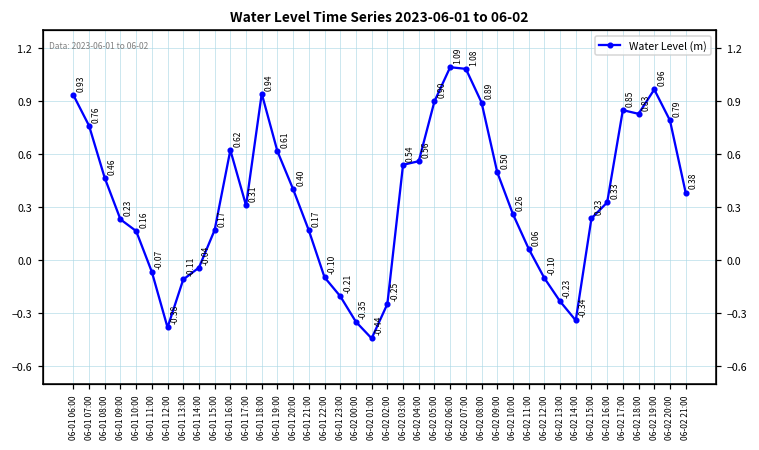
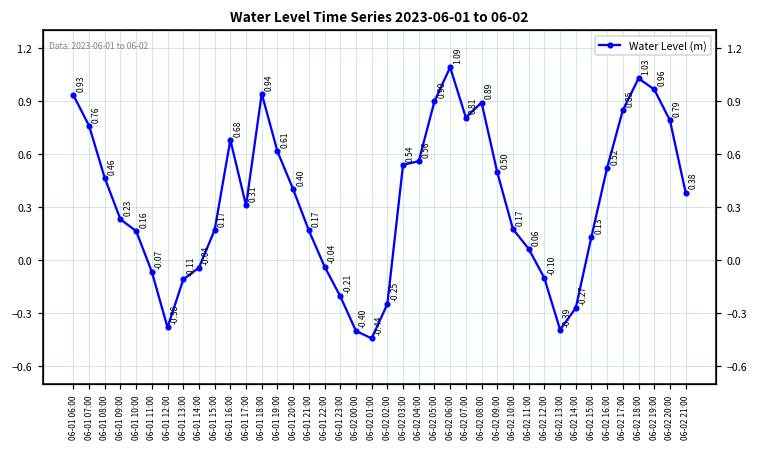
  {
    "06-01 06:00": 0.93,
    "06-01 07:00": 0.76,
    "06-01 08:00": 0.46,
    "06-01 09:00": 0.23,
    "06-01 10:00": 0.16,
    "06-01 11:00": -0.07,
    "06-01 12:00": -0.38,
    "06-01 13:00": -0.11,
    "06-01 14:00": -0.04,
    "06-01 15:00": 0.17,
-   "06-01 16:00": 0.62,
+   "06-01 16:00": 0.68,
    "06-01 17:00": 0.31,
    "06-01 18:00": 0.94,
    "06-01 19:00": 0.61,
    "06-01 20:00": 0.40,
    "06-01 21:00": 0.17,
-   "06-01 22:00": -0.10,
+   "06-01 22:00": -0.04,
    "06-01 23:00": -0.21,
-   "06-02 00:00": -0.35,
+   "06-02 00:00": -0.40,
    "06-02 01:00": -0.44,
    "06-02 02:00": -0.25,
    "06-02 03:00": 0.54,
    "06-02 04:00": 0.56,
    "06-02 05:00": 0.90,
    "06-02 06:00": 1.09,
-   "06-02 07:00": 1.08,
+   "06-02 07:00": 0.81,
    "06-02 08:00": 0.89,
    "06-02 09:00": 0.50,
-   "06-02 10:00": 0.26,
+   "06-02 10:00": 0.17,
    "06-02 11:00": 0.06,
    "06-02 12:00": -0.10,
-   "06-02 13:00": -0.23,
-   "06-02 14:00": -0.34,
-   "06-02 15:00": 0.23,
-   "06-02 16:00": 0.33,
+   "06-02 13:00": -0.39,
+   "06-02 14:00": -0.27,
+   "06-02 15:00": 0.13,
+   "06-02 16:00": 0.52,
    "06-02 17:00": 0.85,
-   "06-02 18:00": 0.83,
+   "06-02 18:00": 1.03,
    "06-02 19:00": 0.96,
    "06-02 20:00": 0.79,
    "06-02 21:00": 0.38
  }
